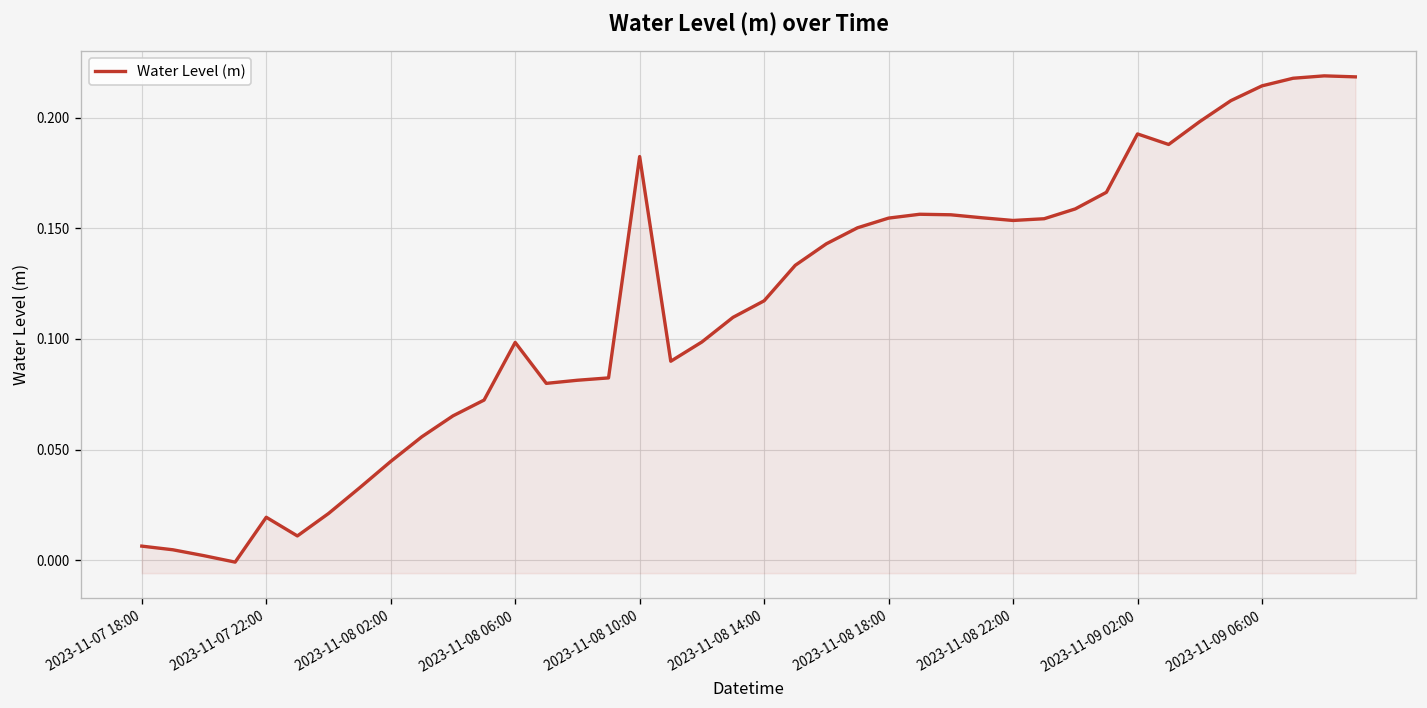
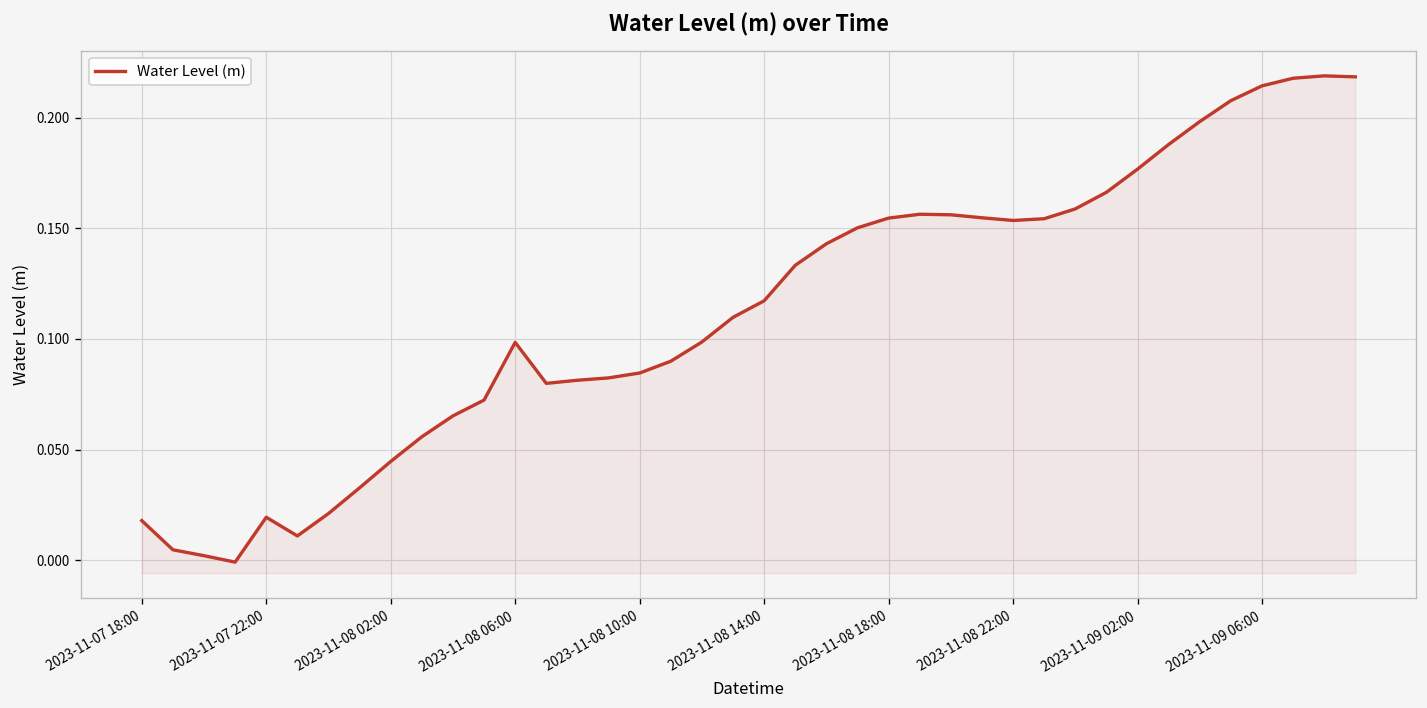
  {
-   "2023-11-07 18:00": 0.006,
+   "2023-11-07 18:00": 0.018,
    "2023-11-07 22:00": 0.019,
    "2023-11-08 02:00": 0.045,
    "2023-11-08 06:00": 0.098,
-   "2023-11-08 10:00": 0.182,
+   "2023-11-08 10:00": 0.085,
    "2023-11-08 14:00": 0.117,
    "2023-11-08 18:00": 0.155,
    "2023-11-08 22:00": 0.154,
-   "2023-11-09 02:00": 0.193,
+   "2023-11-09 02:00": 0.177,
    "2023-11-09 06:00": 0.214
  }
